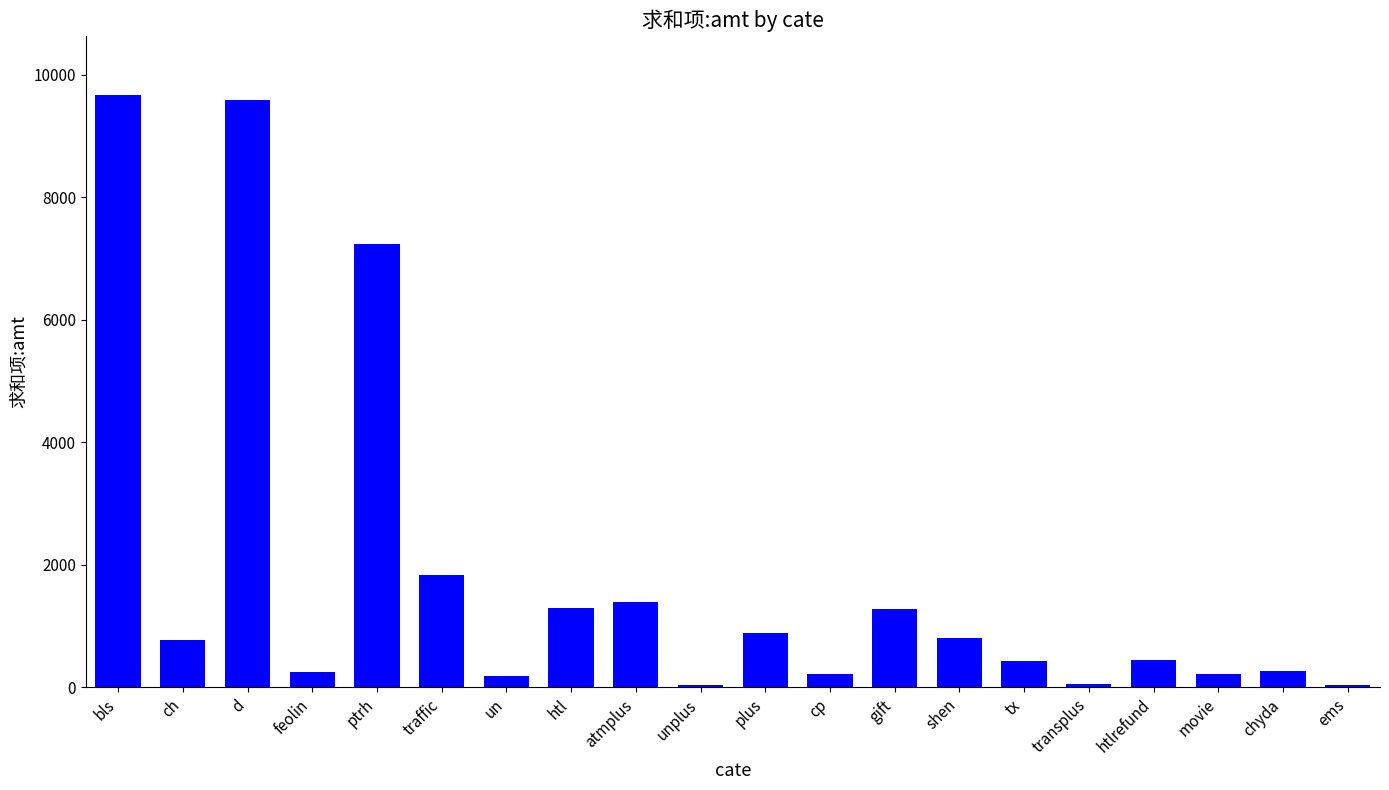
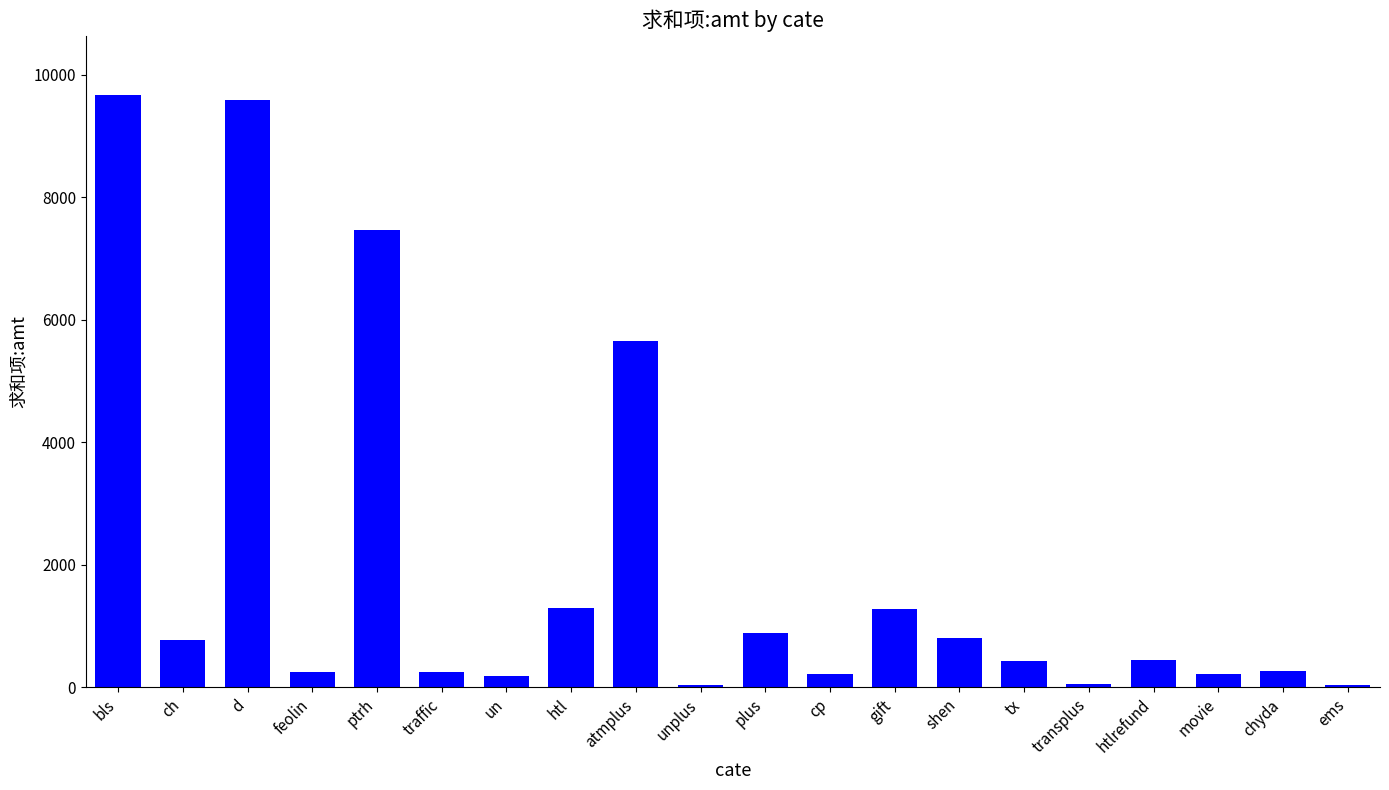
  {
    "bls": 9700,
    "ch": 800,
    "d": 9600,
    "feolin": 300,
-   "ptrh": 7200,
-   "traffic": 1800,
+   "ptrh": 7500,
+   "traffic": 200,
    "un": 200,
    "htl": 1300,
-   "atmplus": 1400,
+   "atmplus": 5700,
    "plus": 900,
    "cp": 200,
    "gift": 1300,
    "shen": 800,
    "tx": 400,
    "transplus": 100,
    "htlrefund": 400,
    "movie": 200,
    "chyda": 300
  }
